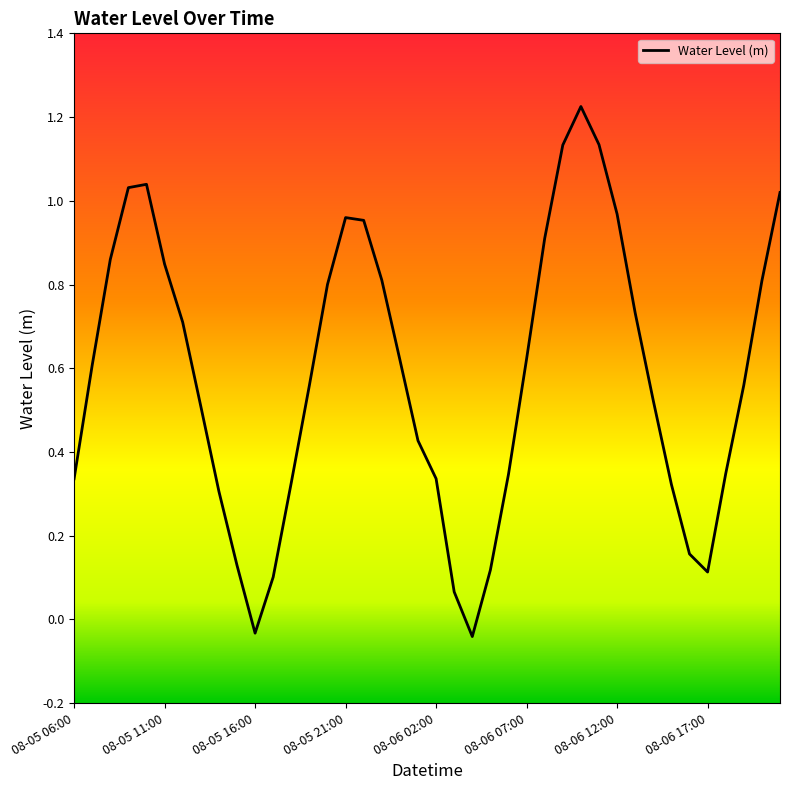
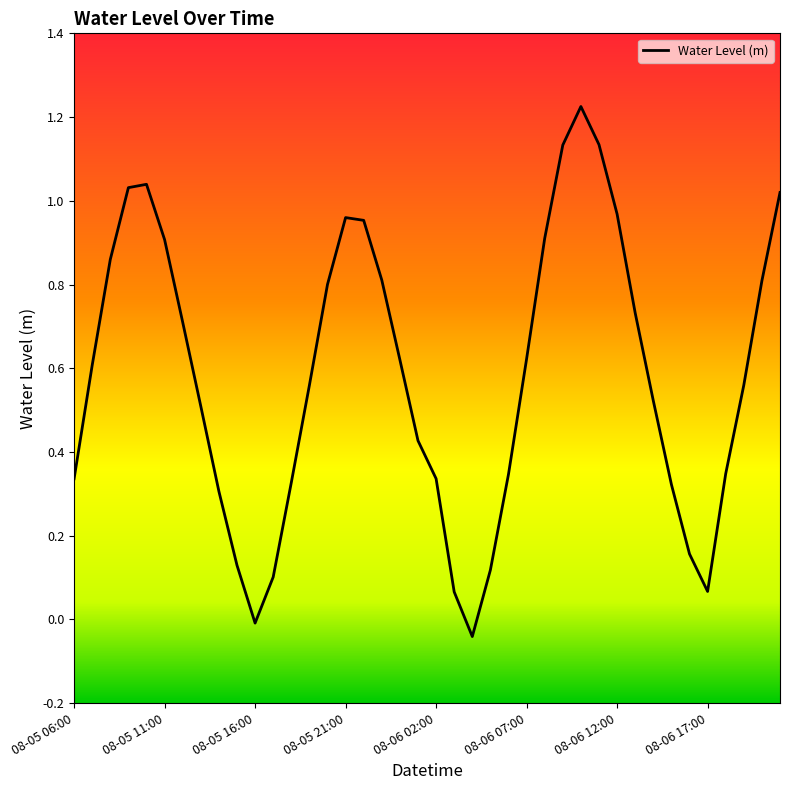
  {
    "08-05 06:00": 0.34,
-   "08-05 11:00": 0.85,
-   "08-05 16:00": -0.03,
+   "08-05 11:00": 0.91,
+   "08-05 16:00": -0.01,
    "08-05 21:00": 0.96,
    "08-06 02:00": 0.34,
    "08-06 07:00": 0.62,
    "08-06 12:00": 0.97,
-   "08-06 17:00": 0.11
+   "08-06 17:00": 0.07
  }
